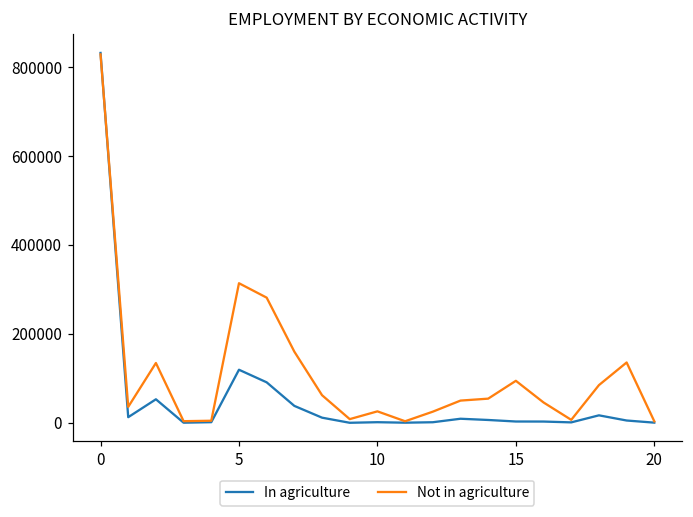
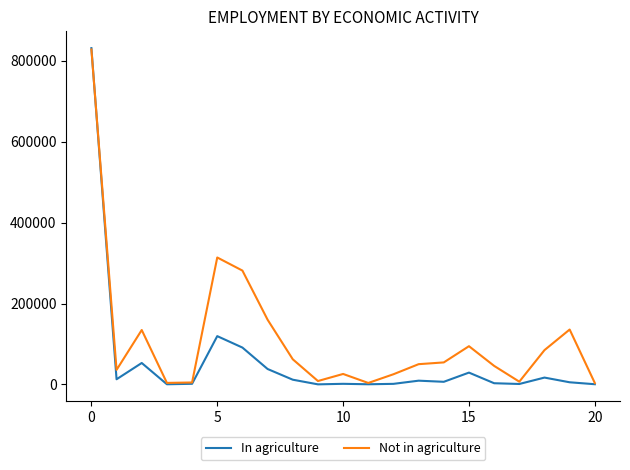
  {
    "In agriculture": {
      "5": 120000,
      "10": 0,
-     "15": 0
+     "15": 30000
    },
    "Not in agriculture": {
      "5": 310000,
      "10": 30000,
      "15": 90000
    }
  }
